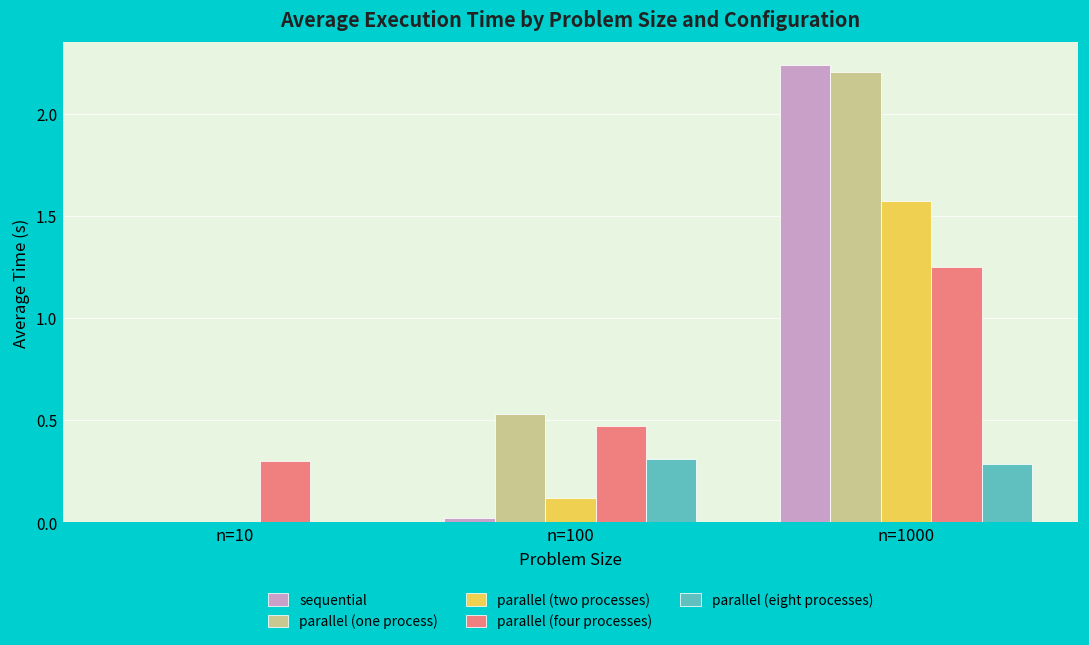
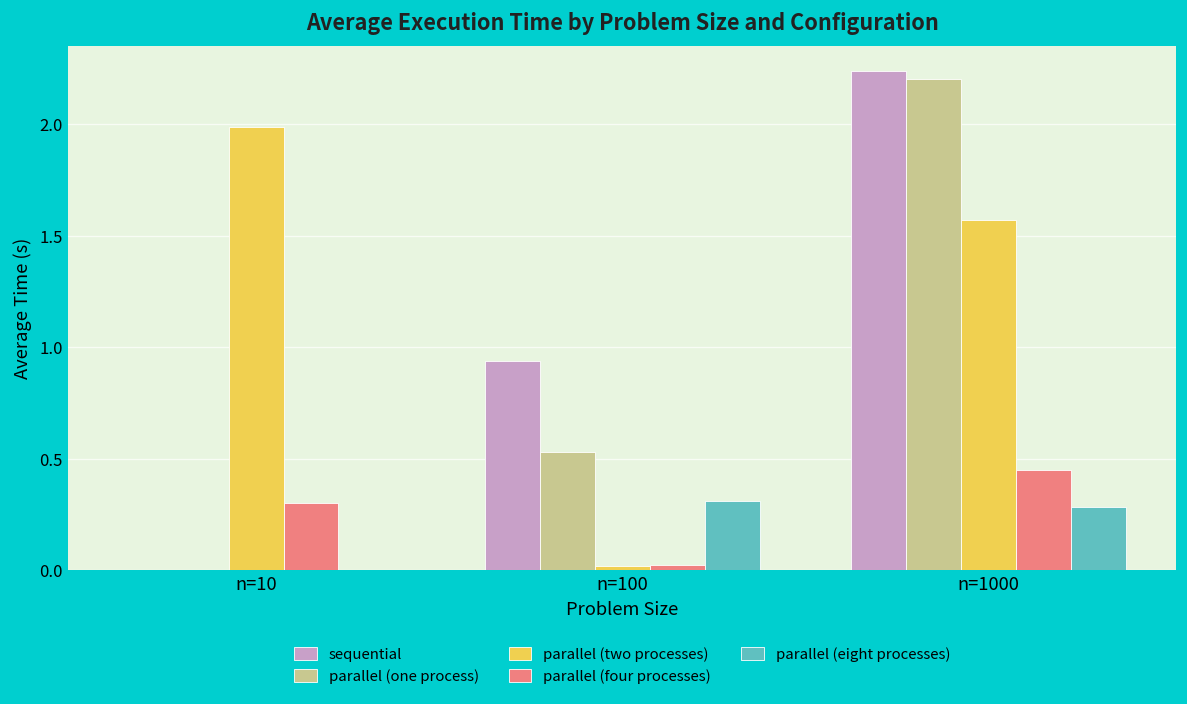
  {
    "sequential": {
-     "n=100": 0.02,
+     "n=100": 0.94,
      "n=1000": 2.24
    },
    "parallel (one process)": {
      "n=100": 0.53,
      "n=1000": 2.20
    },
    "parallel (two processes)": {
-     "n=10": 0.00,
-     "n=100": 0.12,
+     "n=10": 1.99,
+     "n=100": 0.02,
      "n=1000": 1.57
    },
    "parallel (four processes)": {
      "n=10": 0.30,
-     "n=100": 0.47,
-     "n=1000": 1.25
+     "n=100": 0.02,
+     "n=1000": 0.45
    },
    "parallel (eight processes)": {
      "n=100": 0.31,
      "n=1000": 0.28
    }
  }
